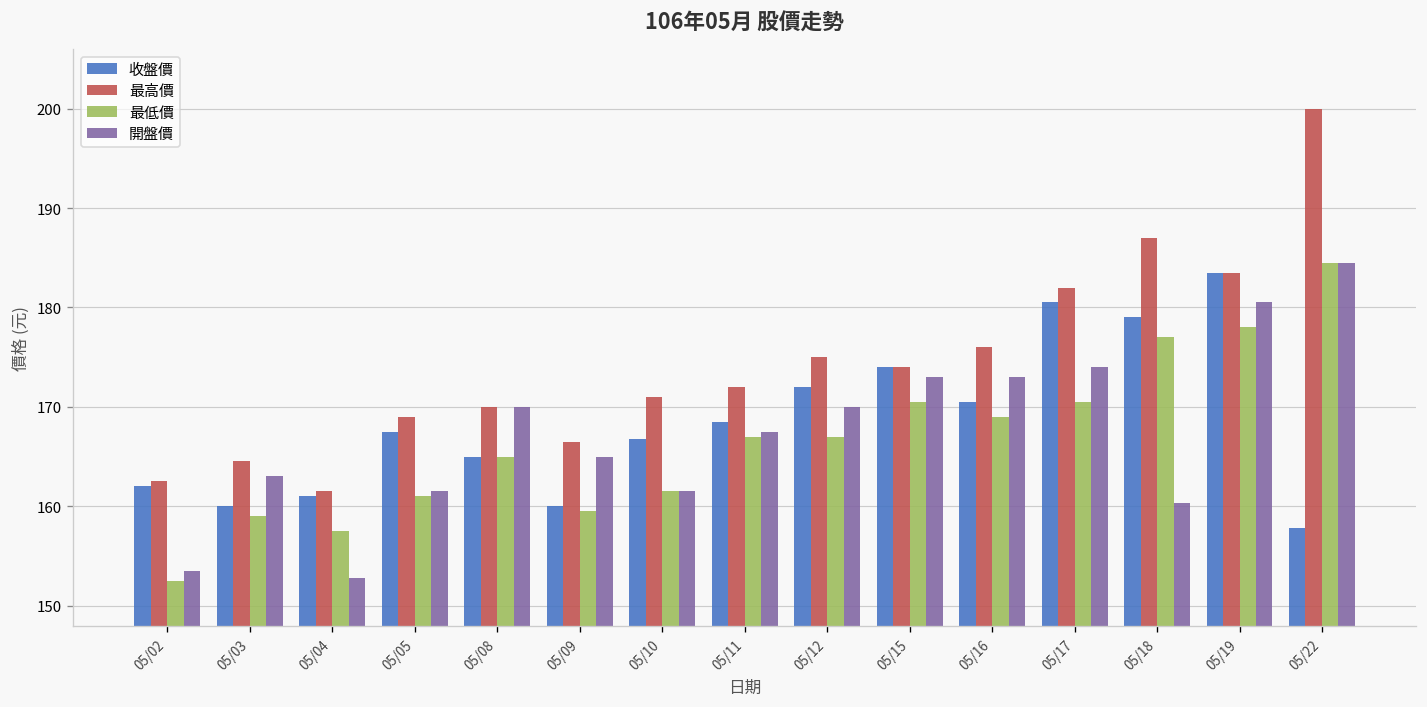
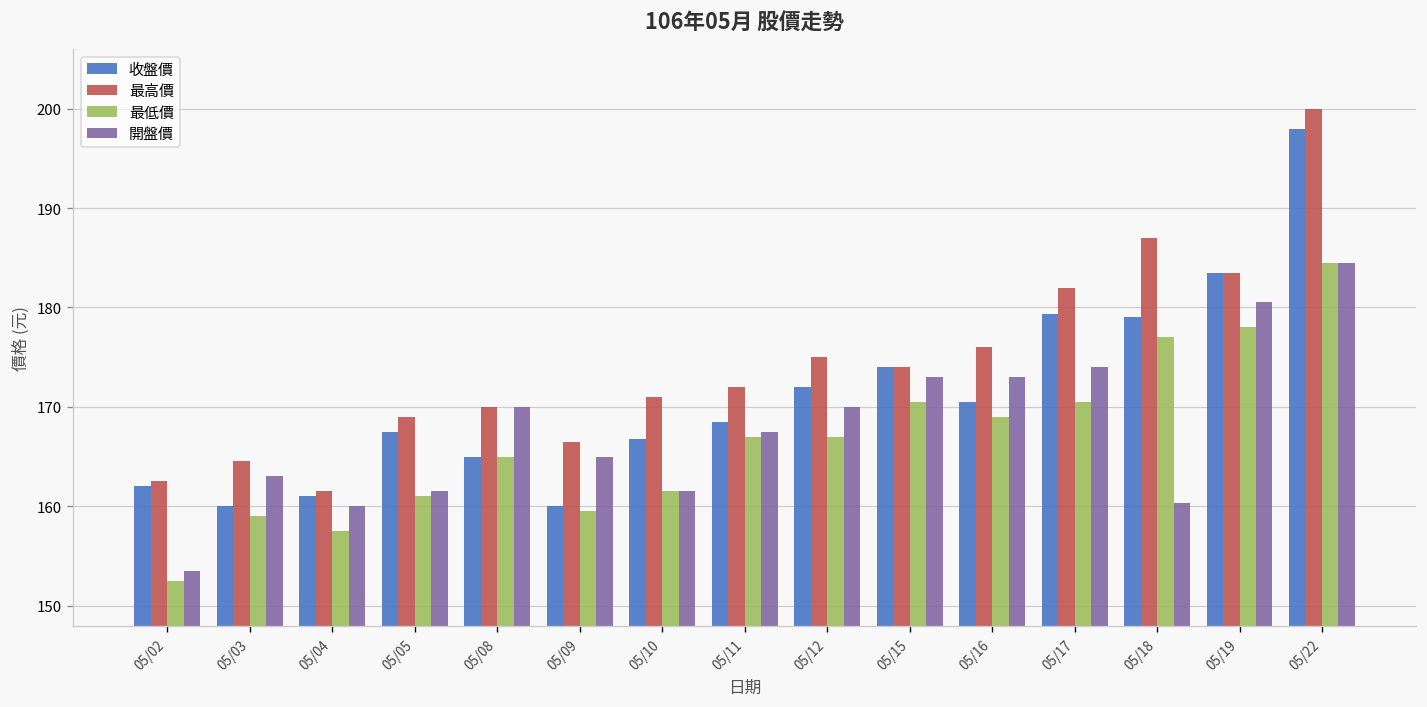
  {
    "收盤價": {
      "05/02": 162,
      "05/03": 160,
      "05/04": 161,
      "05/05": 168,
      "05/08": 165,
      "05/09": 160,
      "05/10": 167,
      "05/11": 169,
      "05/12": 172,
      "05/15": 174,
      "05/16": 171,
-     "05/17": 181,
+     "05/17": 179,
      "05/18": 179,
      "05/19": 184,
-     "05/22": 158
+     "05/22": 198
    },
    "最高價": {
      "05/02": 163,
      "05/03": 165,
      "05/04": 162,
      "05/05": 169,
      "05/08": 170,
      "05/09": 167,
      "05/10": 171,
      "05/11": 172,
      "05/12": 175,
      "05/15": 174,
      "05/16": 176,
      "05/17": 182,
      "05/18": 187,
      "05/19": 184,
      "05/22": 200
    },
    "最低價": {
      "05/02": 153,
      "05/03": 159,
      "05/04": 158,
      "05/05": 161,
      "05/08": 165,
      "05/09": 160,
      "05/10": 162,
      "05/11": 167,
      "05/12": 167,
      "05/15": 171,
      "05/16": 169,
      "05/17": 171,
      "05/18": 177,
      "05/19": 178,
      "05/22": 185
    },
    "開盤價": {
      "05/02": 154,
      "05/03": 163,
-     "05/04": 153,
+     "05/04": 160,
      "05/05": 162,
      "05/08": 170,
      "05/09": 165,
      "05/10": 162,
      "05/11": 168,
      "05/12": 170,
      "05/15": 173,
      "05/16": 173,
      "05/17": 174,
      "05/18": 160,
      "05/19": 181,
      "05/22": 185
    }
  }
